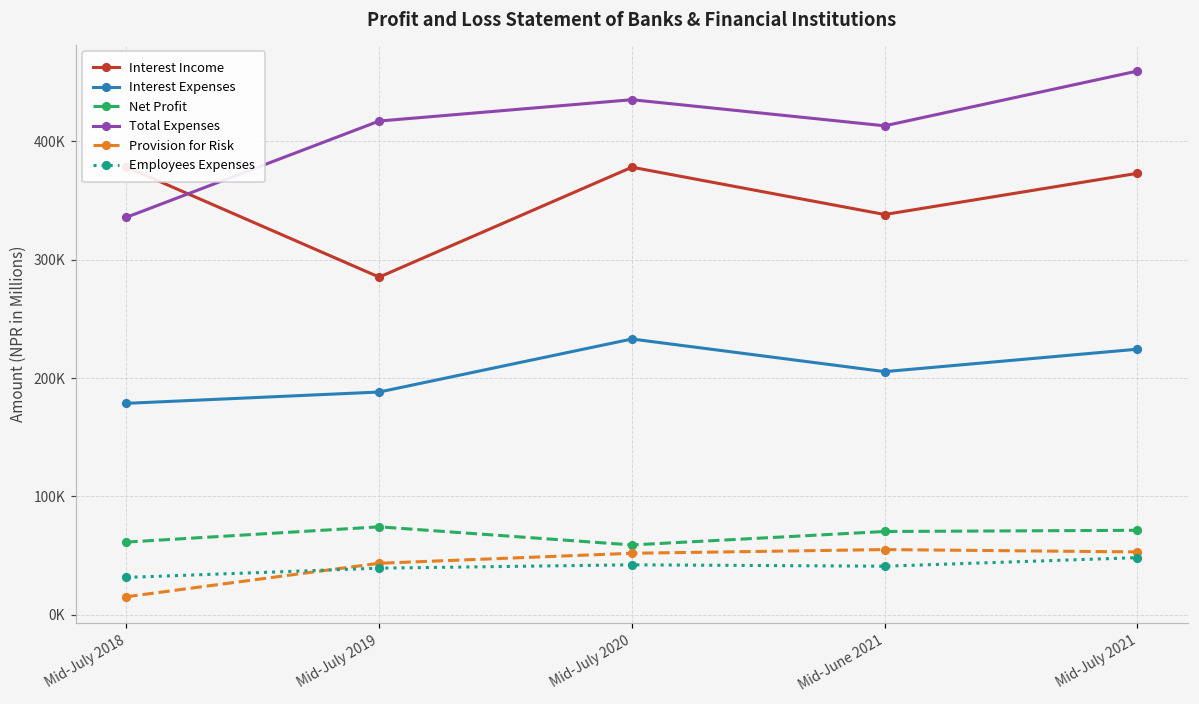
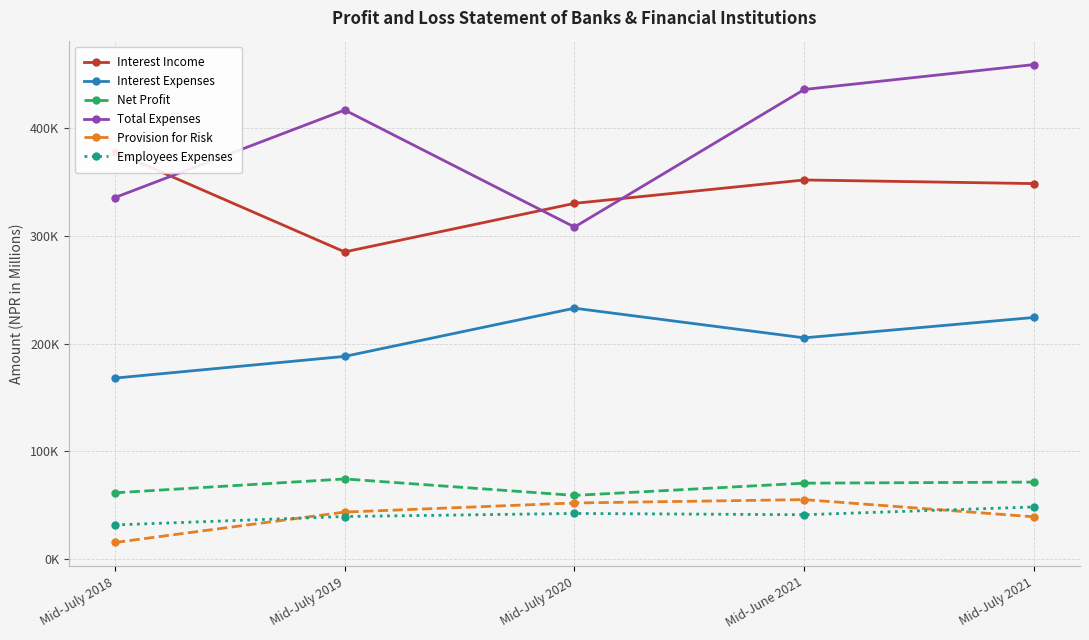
  {
    "Interest Income": {
      "Mid-July 2019": 285000,
-     "Mid-July 2020": 378000,
-     "Mid-June 2021": 338000,
-     "Mid-July 2021": 373000
+     "Mid-July 2020": 330000,
+     "Mid-June 2021": 352000,
+     "Mid-July 2021": 349000
    },
    "Interest Expenses": {
-     "Mid-July 2018": 179000,
+     "Mid-July 2018": 168000,
      "Mid-July 2019": 188000,
      "Mid-July 2020": 233000,
      "Mid-June 2021": 205000,
      "Mid-July 2021": 224000
    },
    "Total Expenses": {
      "Mid-July 2018": 336000,
      "Mid-July 2019": 417000,
-     "Mid-July 2020": 435000,
-     "Mid-June 2021": 413000,
+     "Mid-July 2020": 308000,
+     "Mid-June 2021": 436000,
      "Mid-July 2021": 459000
    },
    "Provision for Risk": {
      "Mid-July 2018": 15000,
      "Mid-July 2019": 43000,
      "Mid-July 2020": 52000,
      "Mid-June 2021": 55000,
-     "Mid-July 2021": 53000
+     "Mid-July 2021": 39000
    }
  }
